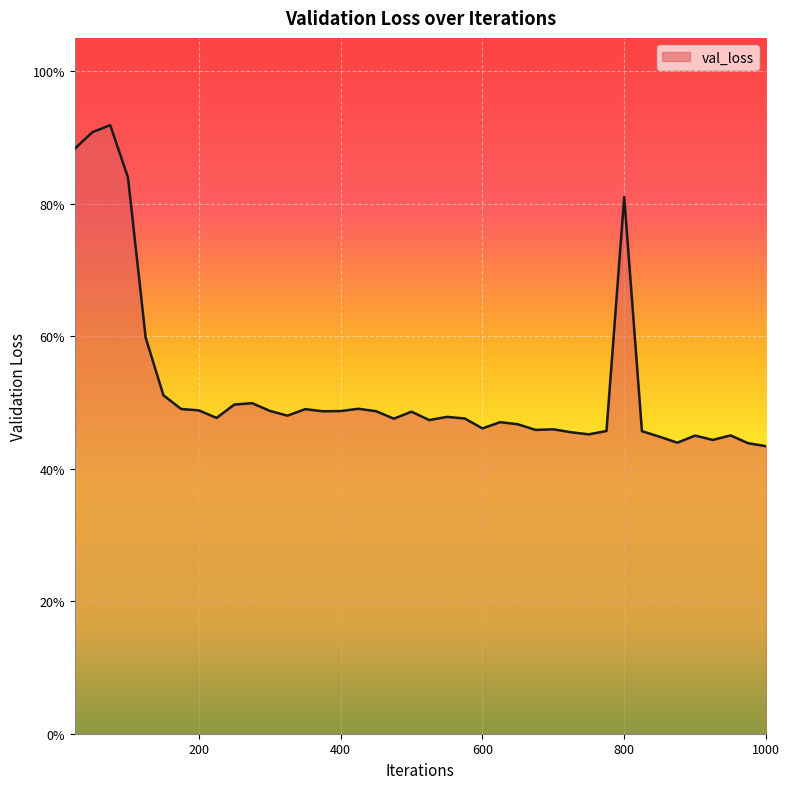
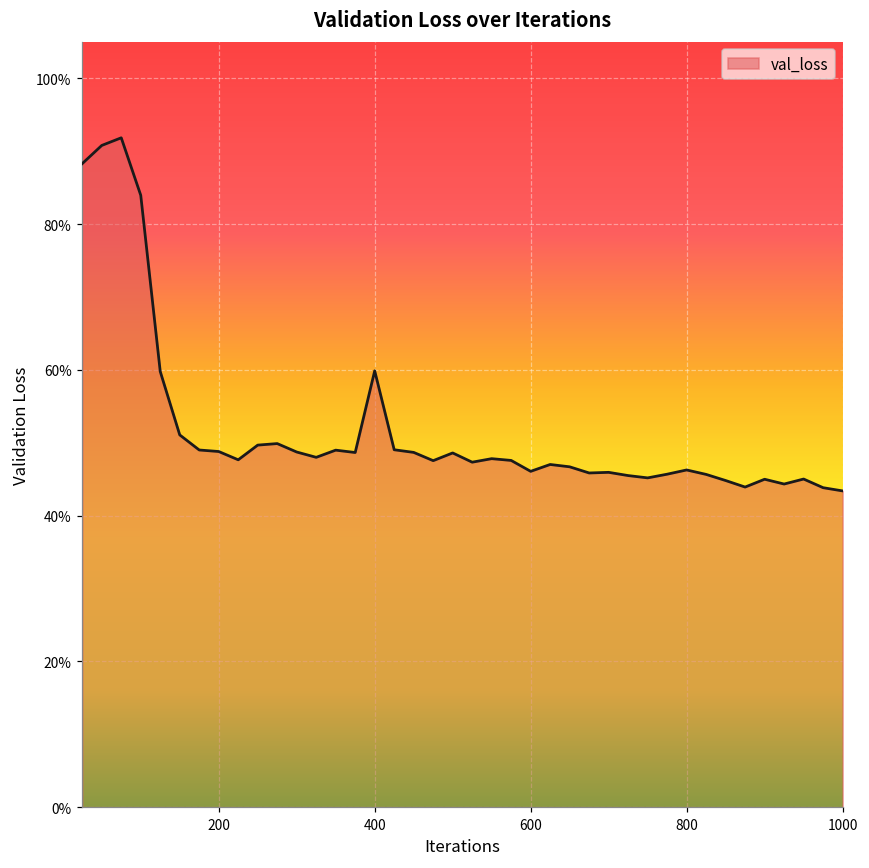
  {
    "200": "49%",
-   "400": "49%",
+   "400": "60%",
    "600": "46%",
-   "800": "81%",
+   "800": "46%",
    "1000": "43%"
  }
